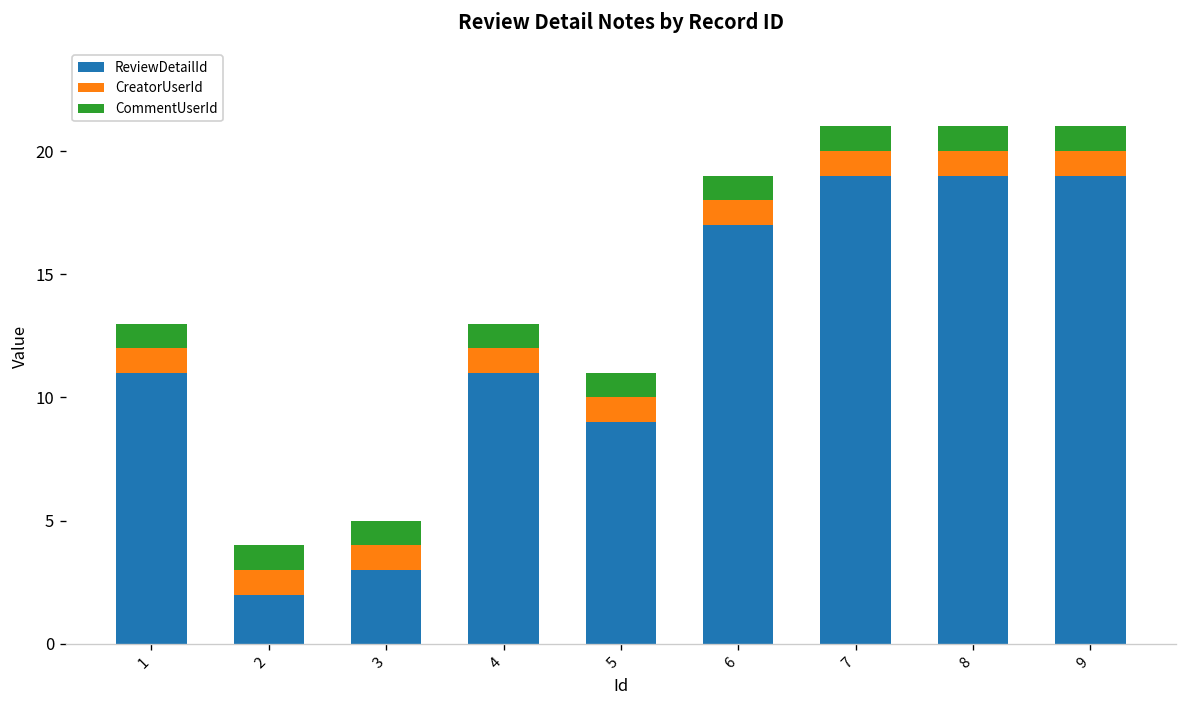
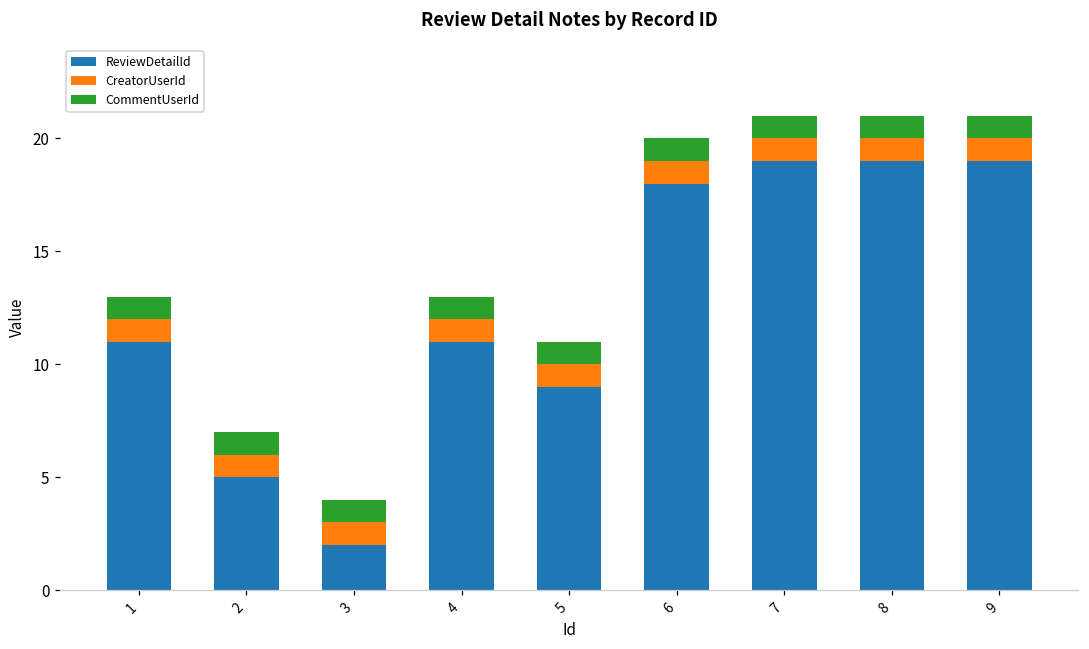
  {
    "ReviewDetailId": {
      "1": 11,
-     "2": 2,
-     "3": 3,
+     "2": 5,
+     "3": 2,
      "4": 11,
      "5": 9,
-     "6": 17,
+     "6": 18,
      "7": 19,
      "8": 19,
      "9": 19
    },
    "CreatorUserId": {
      "1": 1,
      "2": 1,
      "3": 1,
      "4": 1,
      "5": 1,
      "6": 1,
      "7": 1,
      "8": 1,
      "9": 1
    },
    "CommentUserId": {
      "1": 1,
      "2": 1,
      "3": 1,
      "4": 1,
      "5": 1,
      "6": 1,
      "7": 1,
      "8": 1,
      "9": 1
    }
  }
